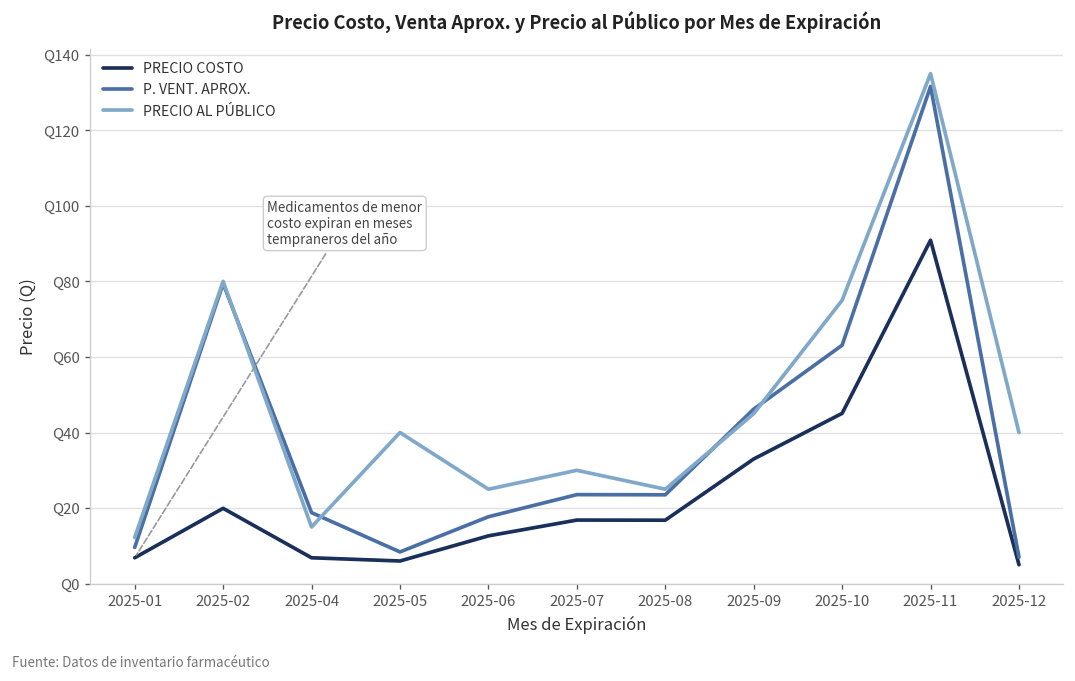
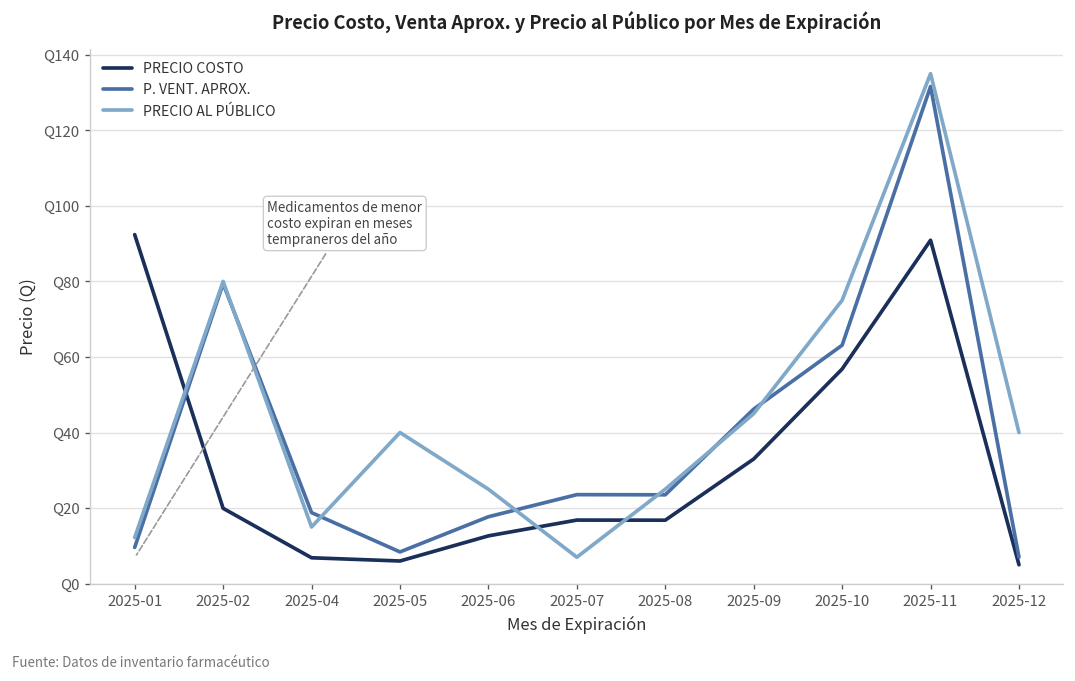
  {
    "PRECIO COSTO": {
-     "2025-01": "Q7",
+     "2025-01": "Q92",
      "2025-02": "Q20",
      "2025-04": "Q7",
      "2025-05": "Q6",
      "2025-06": "Q13",
      "2025-07": "Q17",
      "2025-08": "Q17",
      "2025-09": "Q33",
-     "2025-10": "Q45",
+     "2025-10": "Q57",
      "2025-11": "Q91",
      "2025-12": "Q5"
    },
    "P. VENT. APROX.": {
      "2025-01": "Q10",
      "2025-04": "Q19",
      "2025-05": "Q8",
      "2025-06": "Q18",
      "2025-07": "Q24",
      "2025-08": "Q24",
      "2025-09": "Q46",
      "2025-10": "Q63",
      "2025-11": "Q132",
      "2025-12": "Q7"
    },
    "PRECIO AL PÚBLICO": {
      "2025-01": "Q12",
      "2025-04": "Q15",
      "2025-05": "Q40",
      "2025-06": "Q25",
-     "2025-07": "Q30",
+     "2025-07": "Q7",
      "2025-08": "Q25",
      "2025-09": "Q45",
      "2025-10": "Q75",
      "2025-11": "Q135",
      "2025-12": "Q40"
    }
  }
